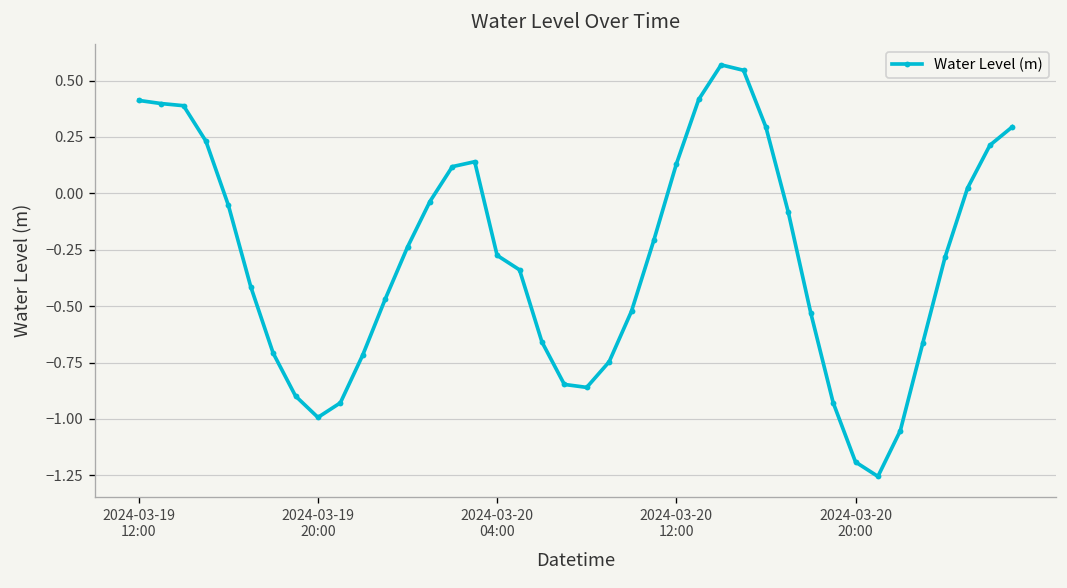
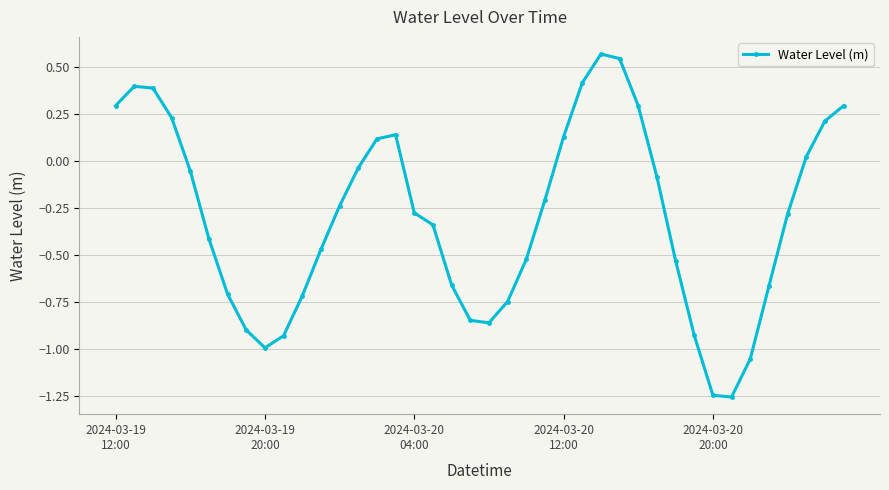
  {
-   "2024-03-19 12:00": 0.41,
+   "2024-03-19 12:00": 0.29,
    "2024-03-19 20:00": -0.99,
    "2024-03-20 04:00": -0.28,
    "2024-03-20 12:00": 0.13,
-   "2024-03-20 20:00": -1.19
+   "2024-03-20 20:00": -1.25
  }
